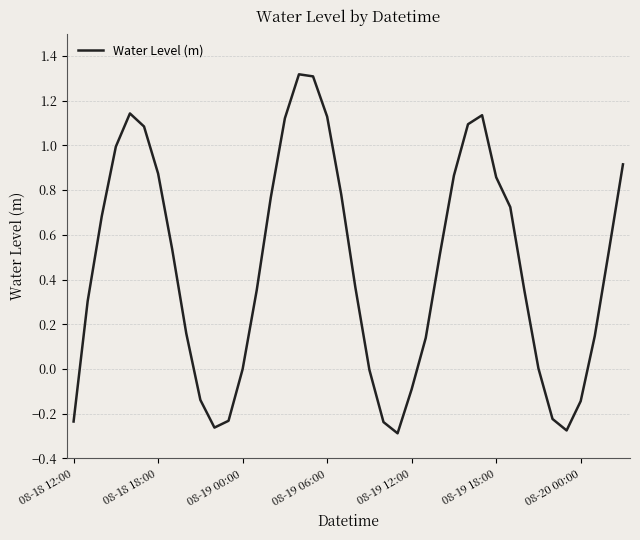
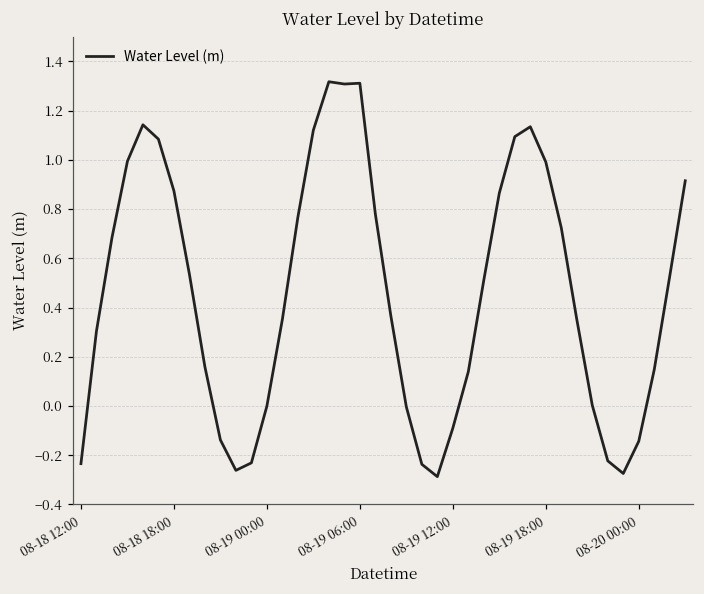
  {
    "08-18 12:00": -0.23,
    "08-18 18:00": 0.87,
    "08-19 00:00": 0.00,
-   "08-19 06:00": 1.13,
+   "08-19 06:00": 1.31,
    "08-19 12:00": -0.09,
-   "08-19 18:00": 0.86,
+   "08-19 18:00": 0.99,
    "08-20 00:00": -0.14
  }
